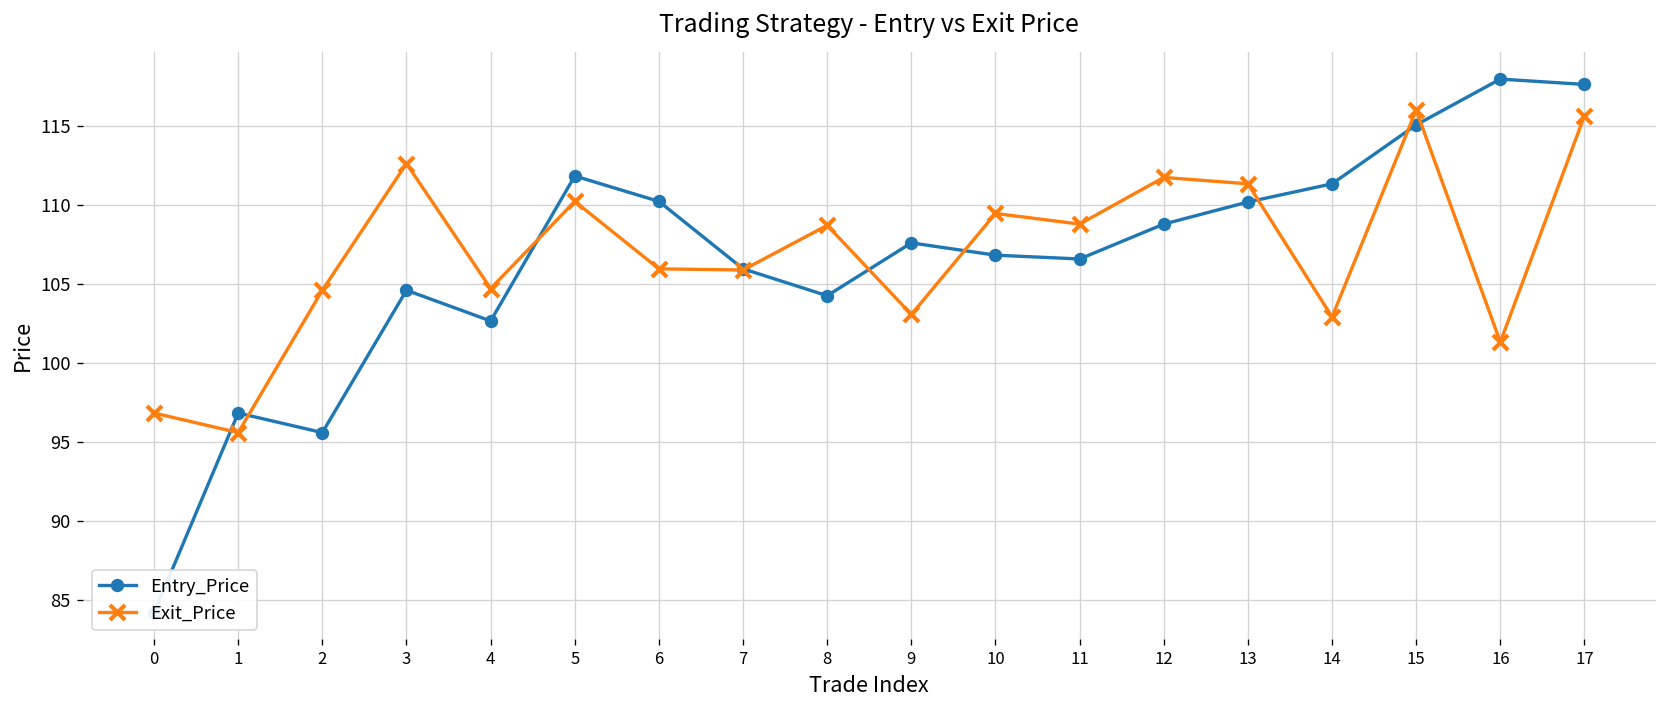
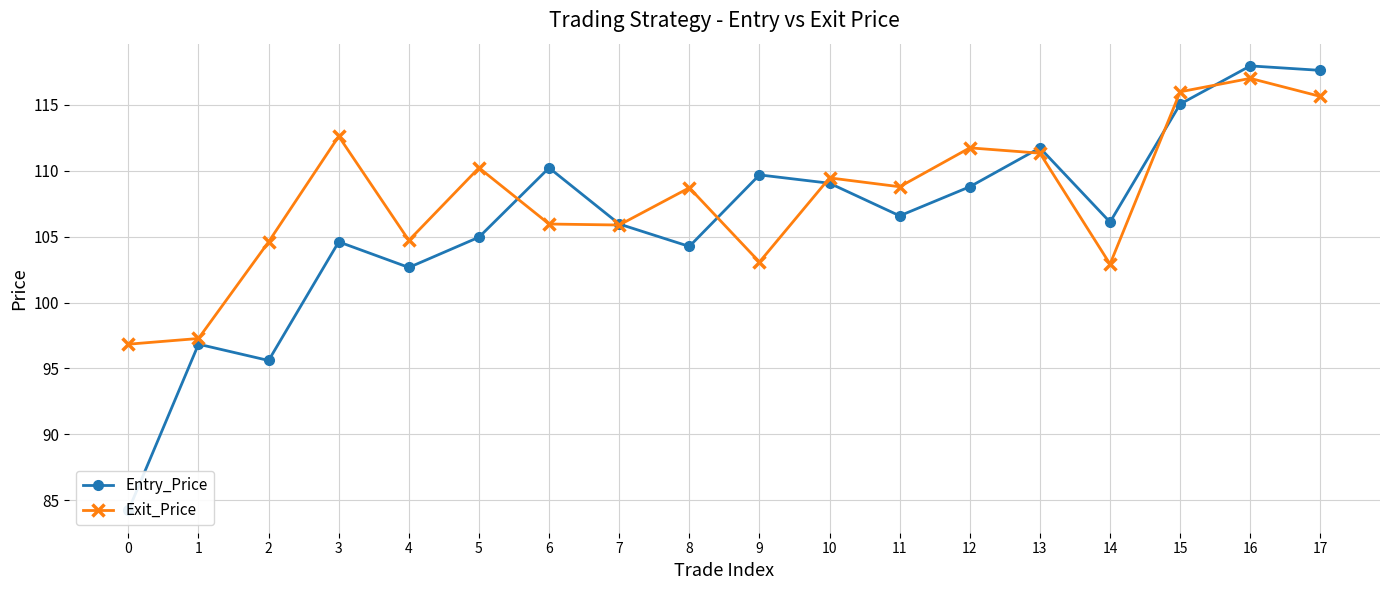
  {
    "Entry_Price": {
      "1": 96.8,
      "2": 95.6,
      "3": 104.6,
      "4": 102.7,
-     "5": 111.8,
+     "5": 105.0,
      "6": 110.2,
      "8": 104.3,
-     "9": 107.6,
-     "10": 106.8,
+     "9": 109.7,
+     "10": 109.1,
      "11": 106.6,
      "12": 108.8,
-     "13": 110.2,
-     "14": 111.3,
+     "13": 111.7,
+     "14": 106.1,
      "15": 115.1,
      "16": 118.0,
      "17": 117.6
    },
    "Exit_Price": {
      "0": 96.8,
-     "1": 95.6,
+     "1": 97.3,
      "2": 104.6,
      "3": 112.6,
      "4": 104.7,
      "5": 110.2,
      "6": 106.0,
      "8": 108.7,
      "9": 103.1,
      "10": 109.5,
      "11": 108.8,
      "12": 111.7,
      "13": 111.3,
      "14": 102.9,
      "15": 116.0,
-     "16": 101.3,
+     "16": 117.0,
      "17": 115.6
    }
  }
